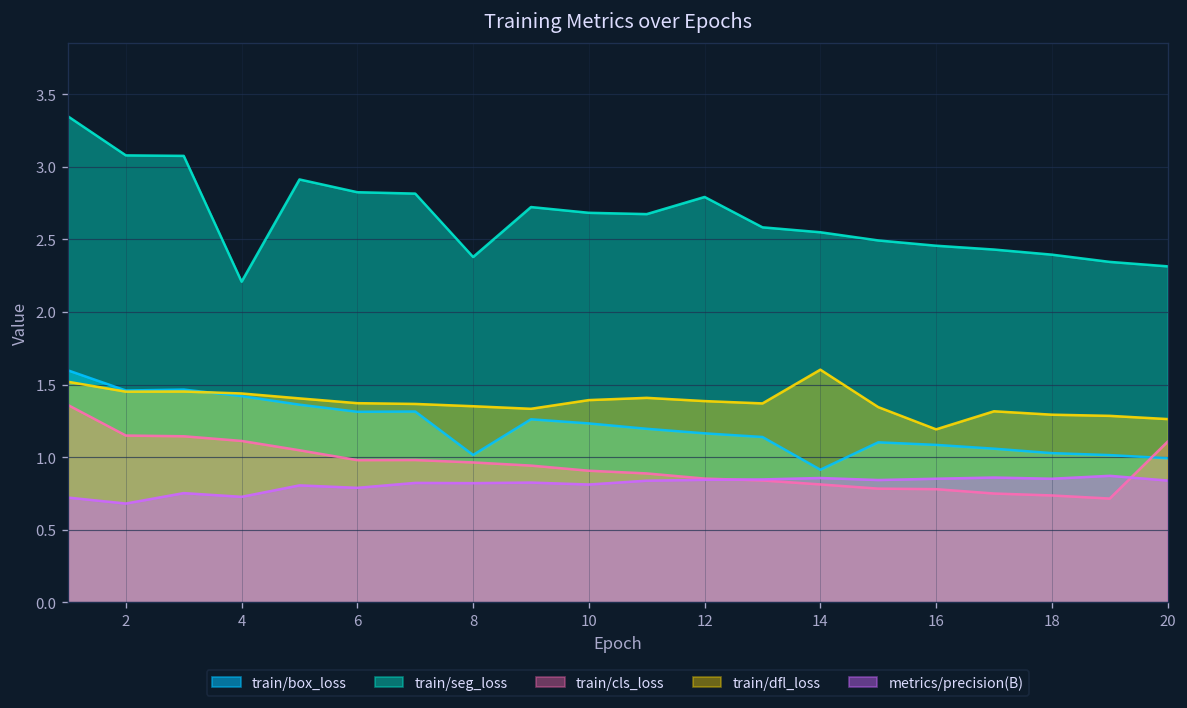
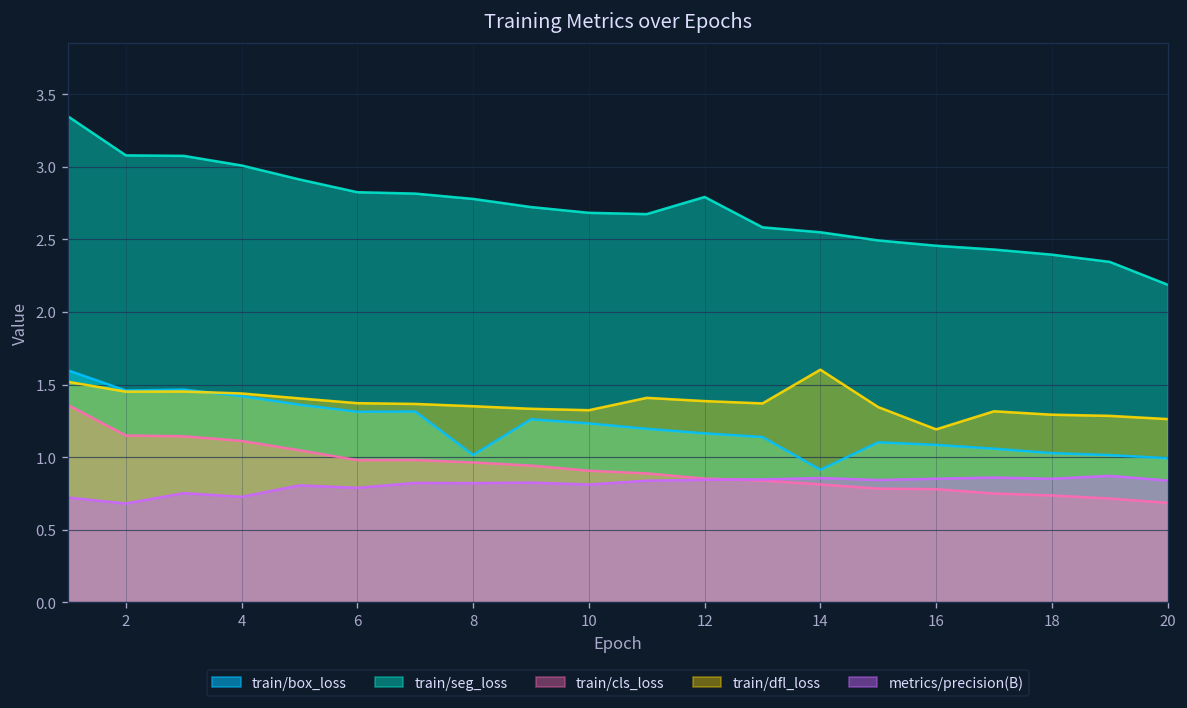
  {
    "train/box_loss": {
      "6": 1.31,
      "8": 1.02,
      "10": 1.23,
      "12": 1.16,
      "14": 0.91,
      "16": 1.09,
      "18": 1.03,
      "20": 0.99
    },
    "train/seg_loss": {
      "2": 3.08,
-     "4": 2.21,
+     "4": 3.01,
      "6": 2.82,
-     "8": 2.38,
+     "8": 2.78,
      "10": 2.68,
      "12": 2.79,
      "14": 2.55,
      "16": 2.46,
      "18": 2.40,
-     "20": 2.31
+     "20": 2.19
    },
    "train/cls_loss": {
      "2": 1.15,
      "4": 1.11,
      "6": 0.98,
      "8": 0.96,
      "10": 0.91,
      "14": 0.81,
      "16": 0.78,
      "18": 0.74,
-     "20": 1.11
+     "20": 0.69
    },
    "train/dfl_loss": {
      "6": 1.37,
      "8": 1.35,
-     "10": 1.39,
+     "10": 1.32,
      "12": 1.39,
      "14": 1.60,
      "16": 1.19,
      "18": 1.29,
      "20": 1.26
    },
    "metrics/precision(B)": {
      "2": 0.68,
      "4": 0.73,
      "6": 0.79,
      "8": 0.82,
      "10": 0.81,
      "14": 0.86,
      "16": 0.85,
      "18": 0.85,
      "20": 0.84
    }
  }
